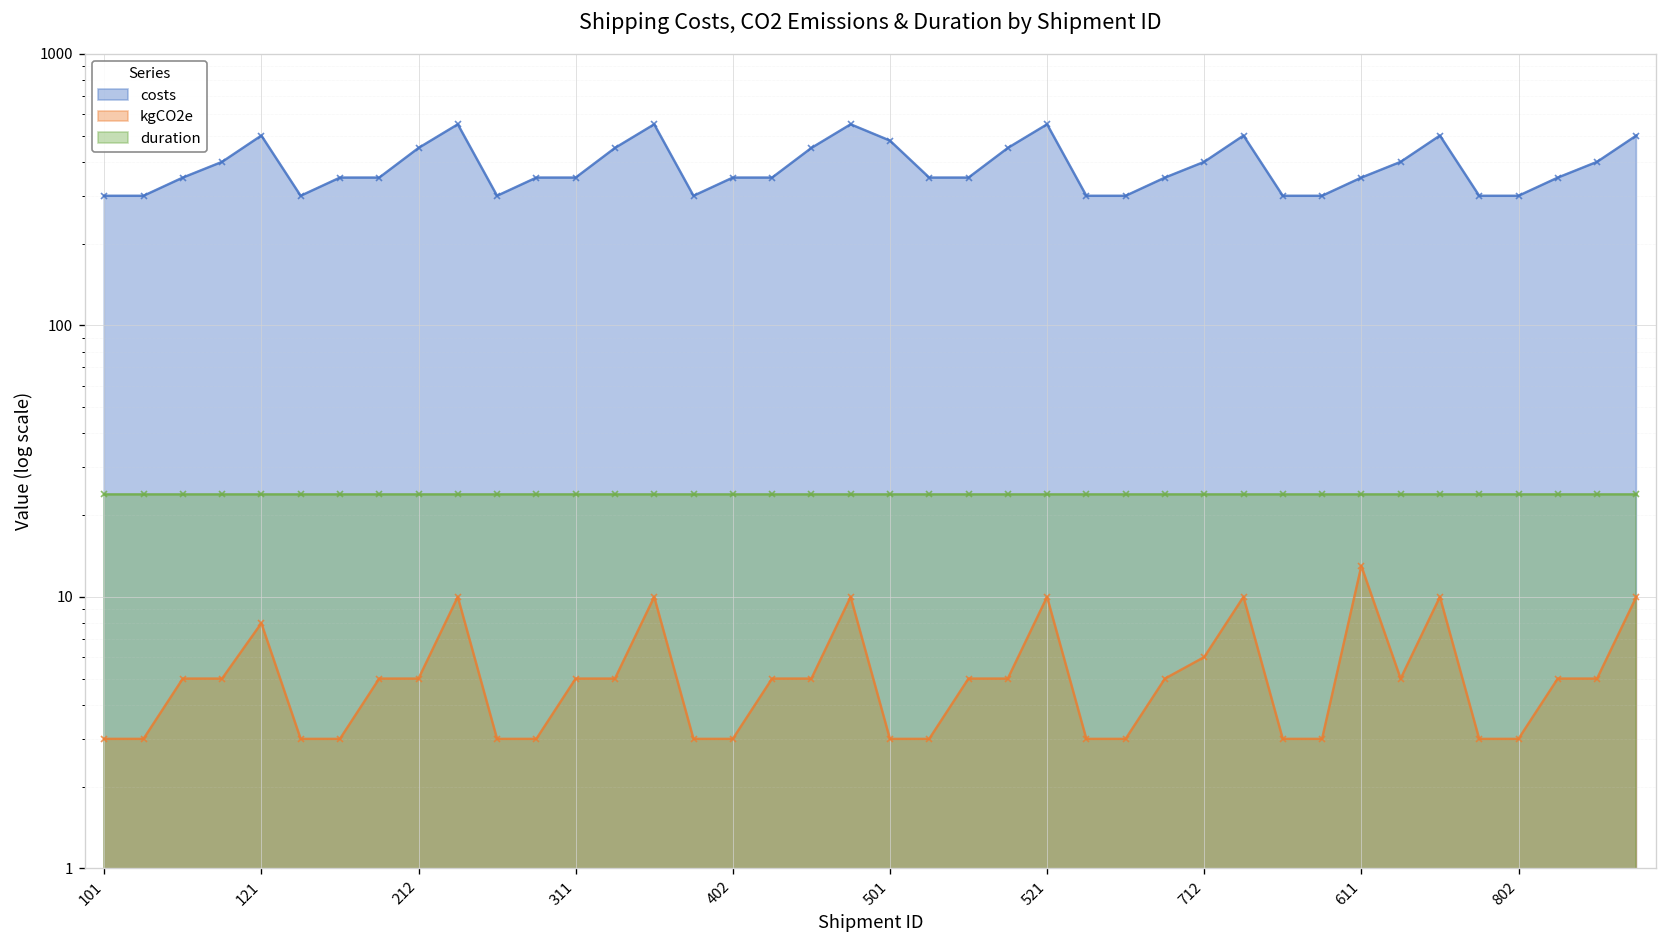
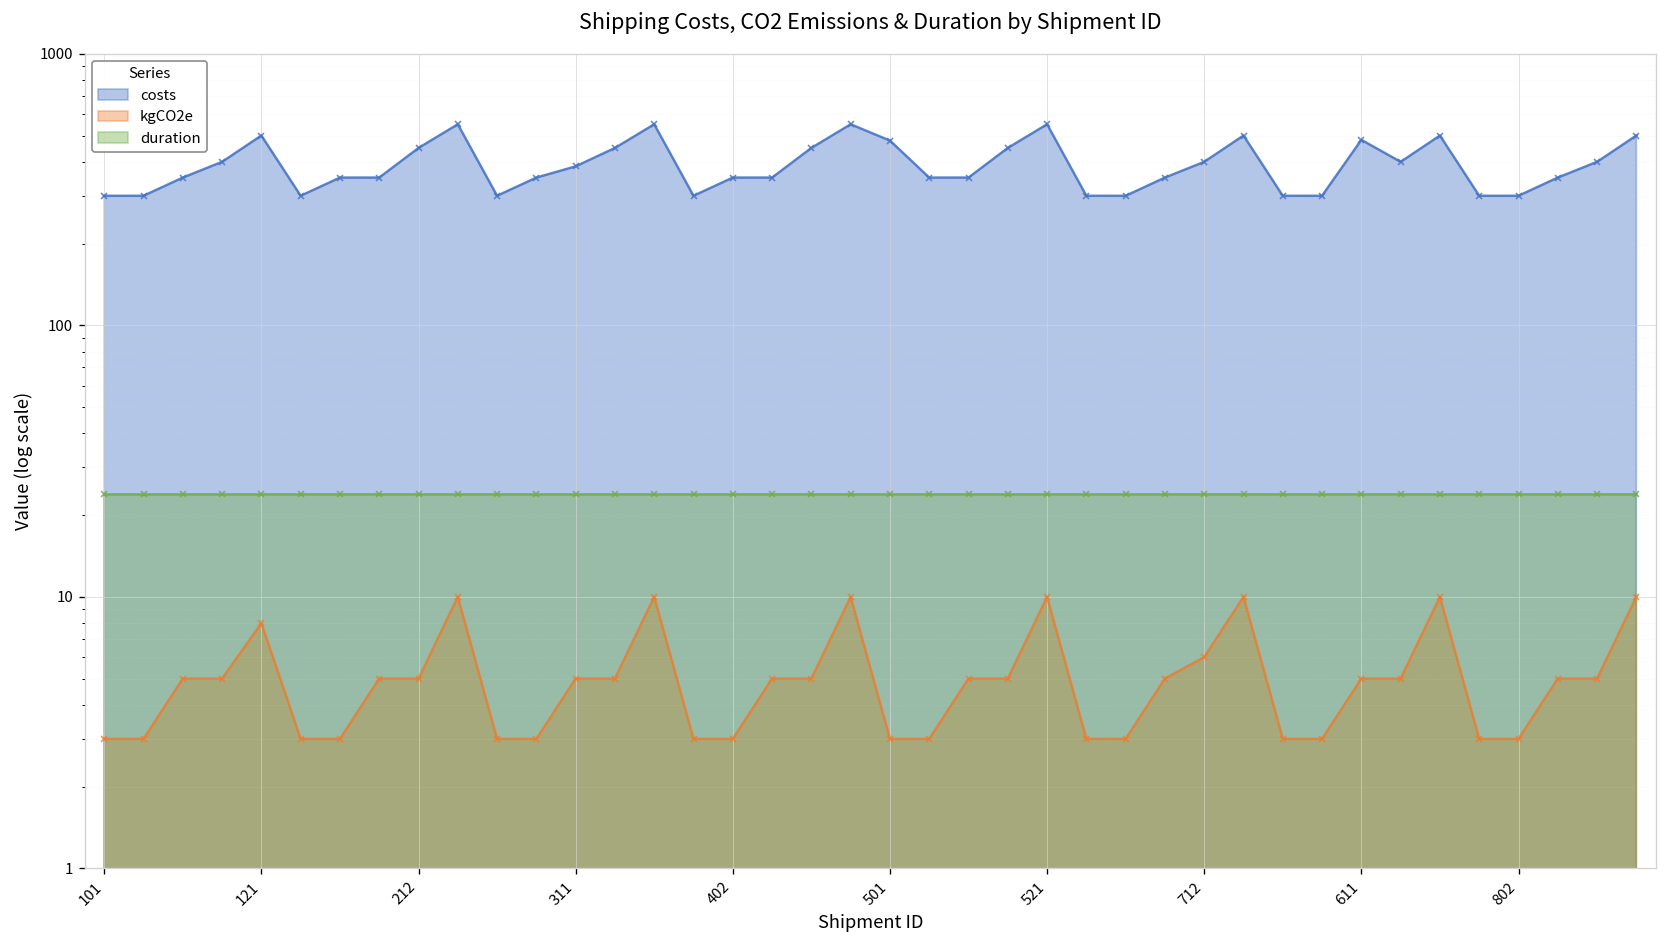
  {
    "costs": {
      "101": 300,
      "121": 500,
      "212": 450,
-     "311": 350,
+     "311": 390,
      "402": 350,
      "501": 480,
      "521": 550,
      "712": 400,
-     "611": 350,
+     "611": 480,
      "802": 300
    },
    "kgCO2e": {
      "101": 3,
      "121": 8,
      "212": 5,
      "311": 5,
      "402": 3,
      "501": 3,
      "521": 10,
      "712": 6,
-     "611": 13,
+     "611": 5,
      "802": 3
    },
    "duration": {
      "101": 24,
      "121": 24,
      "212": 24,
      "311": 24,
      "402": 24,
      "501": 24,
      "521": 24,
      "712": 24,
      "611": 24,
      "802": 24
    }
  }
